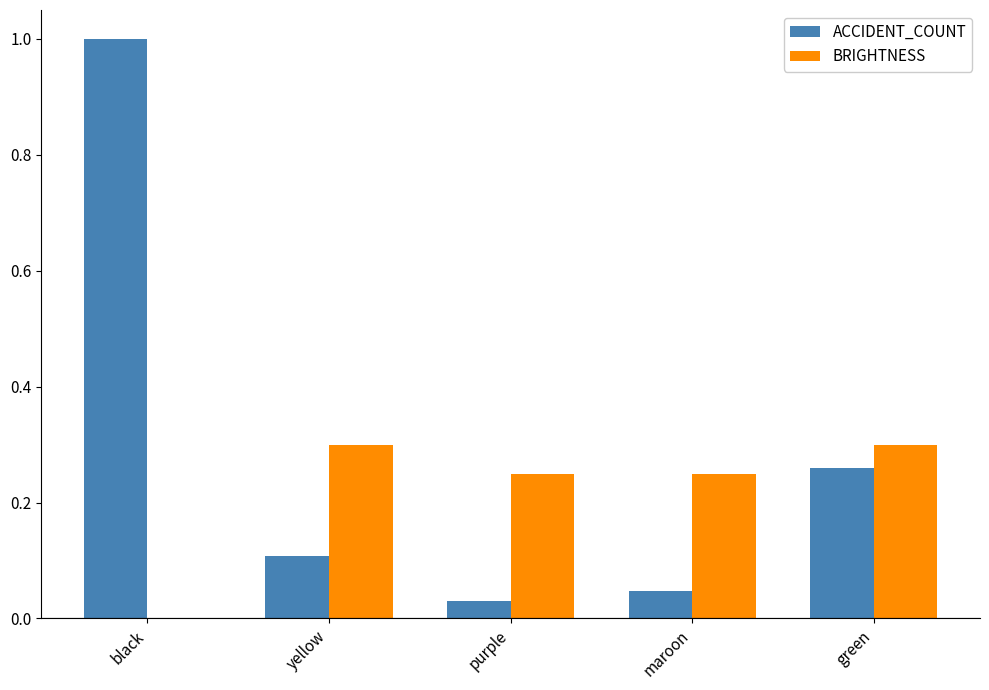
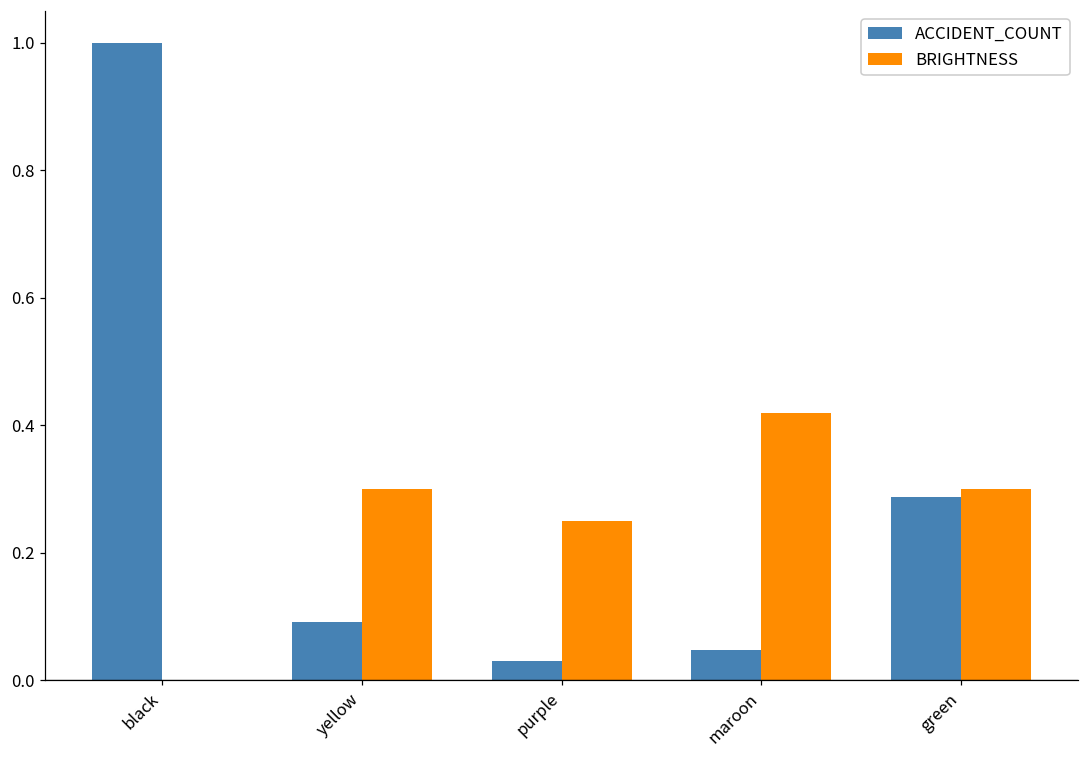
  {
    "ACCIDENT_COUNT": {
      "black": 1.00,
-     "yellow": 0.11,
+     "yellow": 0.09,
      "purple": 0.03,
      "maroon": 0.05,
-     "green": 0.26
+     "green": 0.29
    },
    "BRIGHTNESS": {
      "black": 0.00,
      "yellow": 0.30,
      "purple": 0.25,
-     "maroon": 0.25,
+     "maroon": 0.42,
      "green": 0.30
    }
  }
